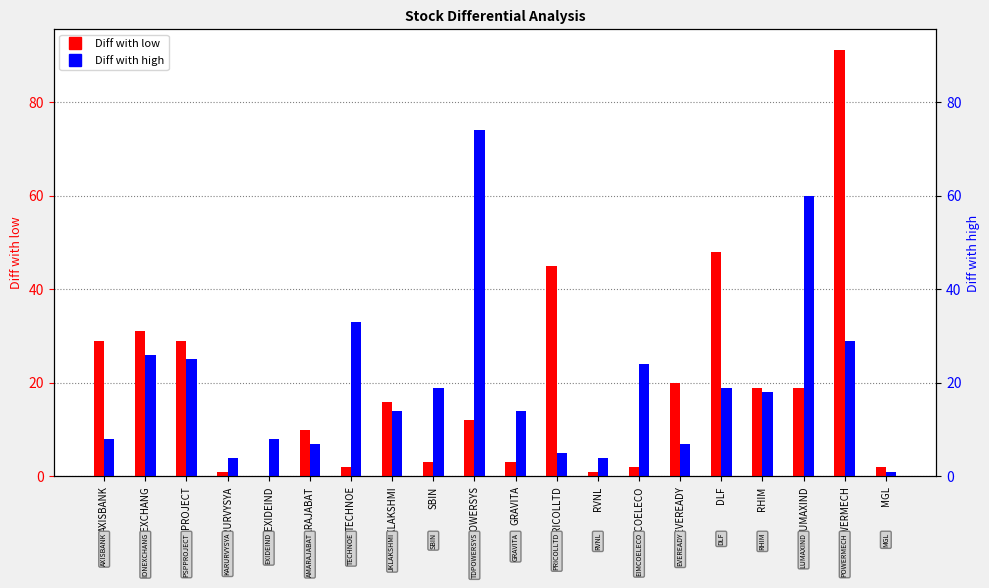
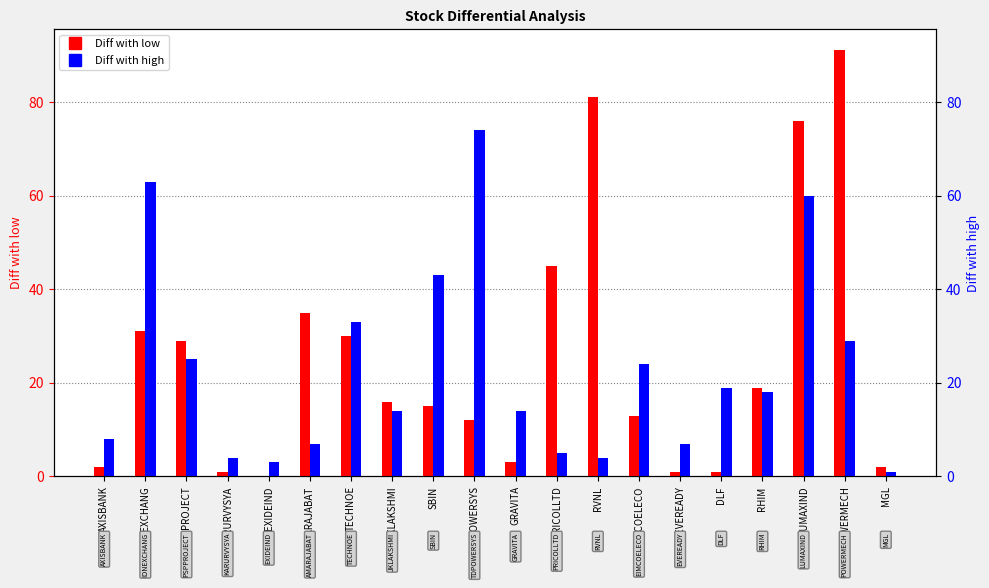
  {
    "Diff with low": {
-     "AXISBANK": 29,
+     "AXISBANK": 2,
      "IONEXCHANG": 31,
      "PSPPROJECT": 29,
      "KARURVYSYA": 1,
      "EXIDEIND": 0,
-     "AMARAJABAT": 10,
-     "TECHNOE": 2,
+     "AMARAJABAT": 35,
+     "TECHNOE": 30,
      "JKLAKSHMI": 16,
-     "SBIN": 3,
+     "SBIN": 15,
      "TDPOWERSYS": 12,
      "GRAVITA": 3,
      "PRICOLLTD": 45,
-     "RVNL": 1,
-     "EIMCOELECO": 2,
-     "EVEREADY": 20,
-     "DLF": 48,
+     "RVNL": 81,
+     "EIMCOELECO": 13,
+     "EVEREADY": 1,
+     "DLF": 1,
      "RHIM": 19,
-     "LUMAXIND": 19,
+     "LUMAXIND": 76,
      "POWERMECH": 91,
      "MGL": 2
    },
    "Diff with high": {
      "AXISBANK": 8,
-     "IONEXCHANG": 26,
+     "IONEXCHANG": 63,
      "PSPPROJECT": 25,
      "KARURVYSYA": 4,
-     "EXIDEIND": 8,
+     "EXIDEIND": 3,
      "AMARAJABAT": 7,
      "TECHNOE": 33,
      "JKLAKSHMI": 14,
-     "SBIN": 19,
+     "SBIN": 43,
      "TDPOWERSYS": 74,
      "GRAVITA": 14,
      "PRICOLLTD": 5,
      "RVNL": 4,
      "EIMCOELECO": 24,
      "EVEREADY": 7,
      "DLF": 19,
      "RHIM": 18,
      "LUMAXIND": 60,
      "POWERMECH": 29,
      "MGL": 1
    }
  }
